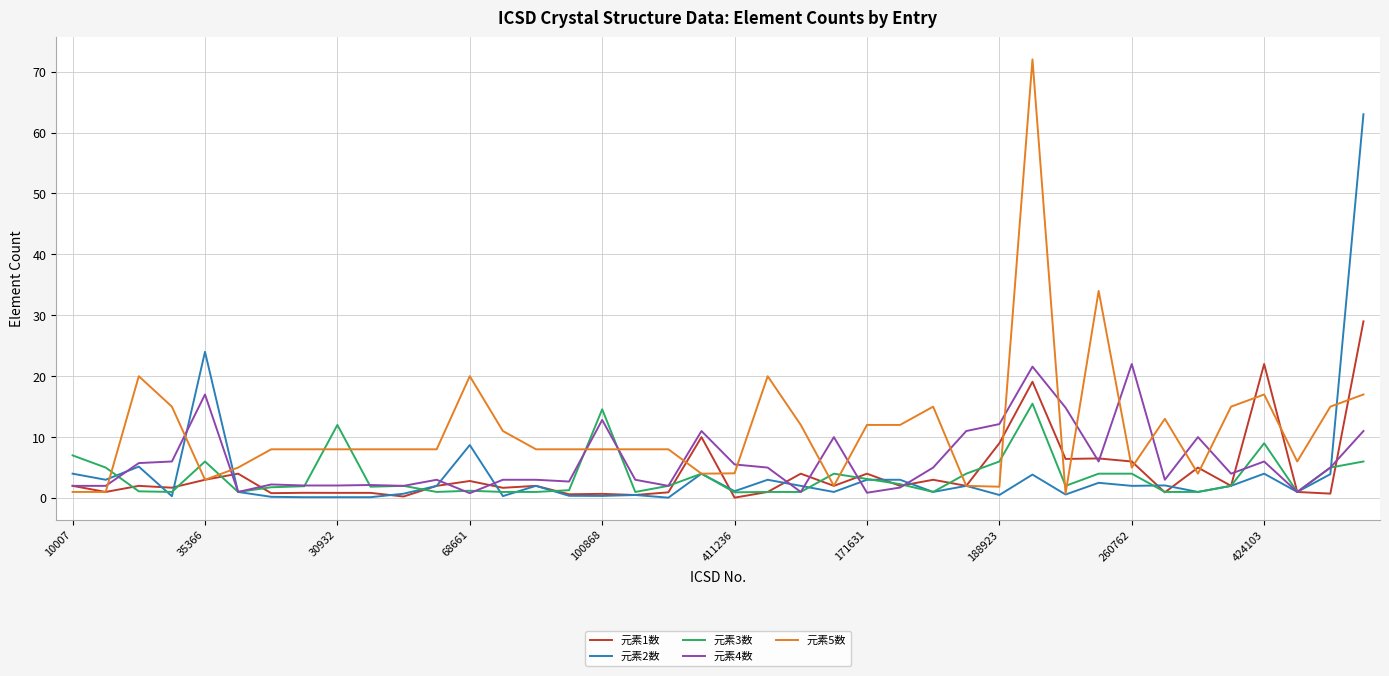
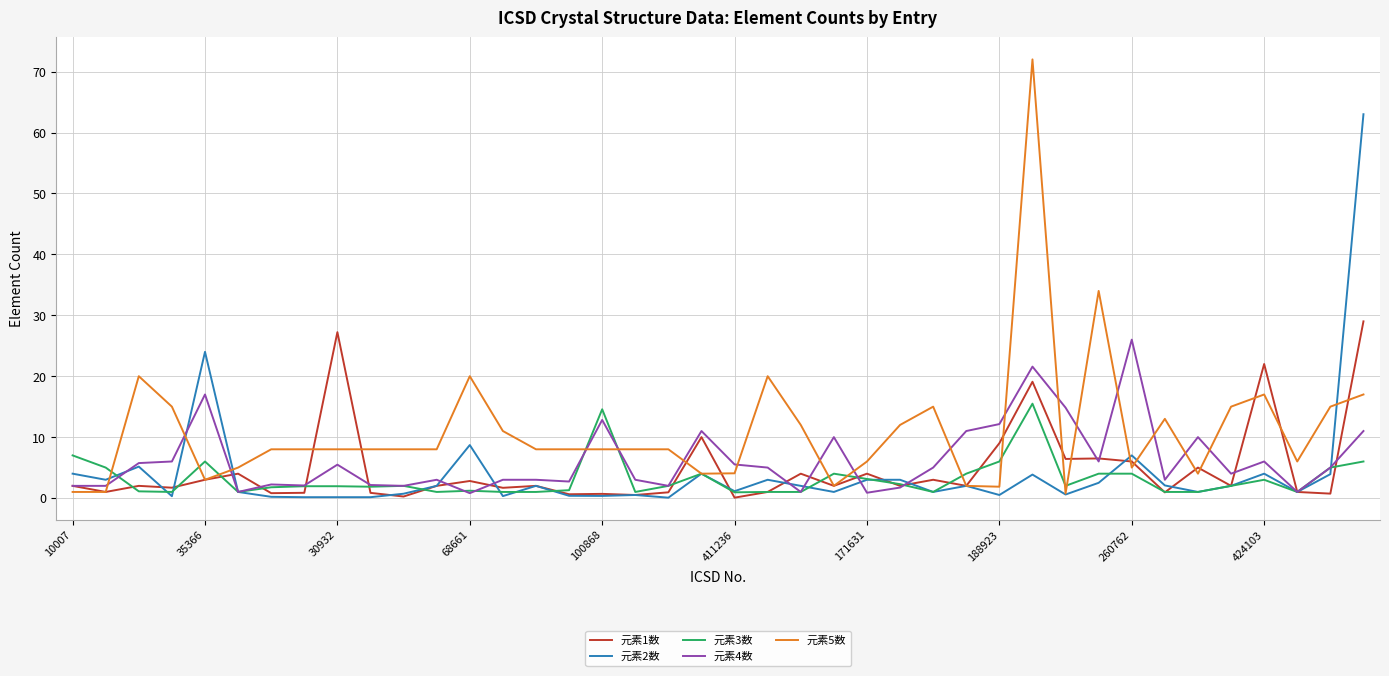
  {
    "元素1数": {
-     "30932": 1,
+     "30932": 27,
      "68661": 3,
      "411236": 0,
      "171631": 4,
      "188923": 9,
      "260762": 6,
      "424103": 22
    },
    "元素2数": {
      "10007": 4,
      "35366": 24,
      "30932": 0,
      "68661": 9,
      "188923": 1,
-     "260762": 2,
+     "260762": 7,
      "424103": 4
    },
    "元素3数": {
      "10007": 7,
      "35366": 6,
-     "30932": 12,
+     "30932": 2,
      "100868": 15,
      "188923": 6,
      "260762": 4,
-     "424103": 9
+     "424103": 3
    },
    "元素4数": {
      "35366": 17,
-     "30932": 2,
+     "30932": 5,
      "100868": 13,
      "411236": 6,
      "171631": 1,
      "188923": 12,
-     "260762": 22,
+     "260762": 26,
      "424103": 6
    },
    "元素5数": {
      "10007": 1,
      "30932": 8,
      "68661": 20,
      "100868": 8,
      "411236": 4,
-     "171631": 12,
+     "171631": 6,
      "188923": 2,
      "260762": 5,
      "424103": 17
    }
  }
